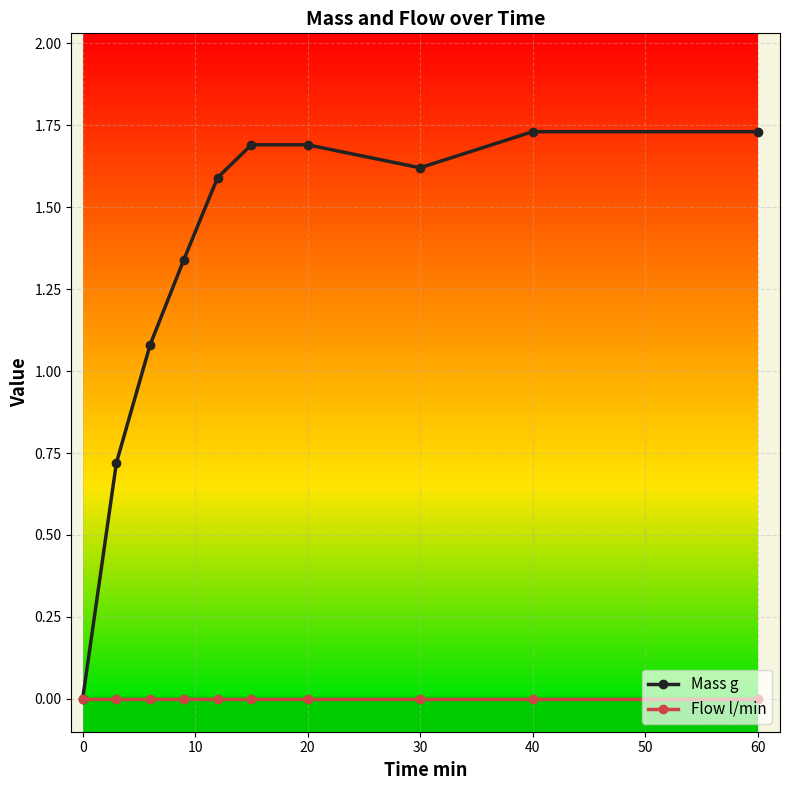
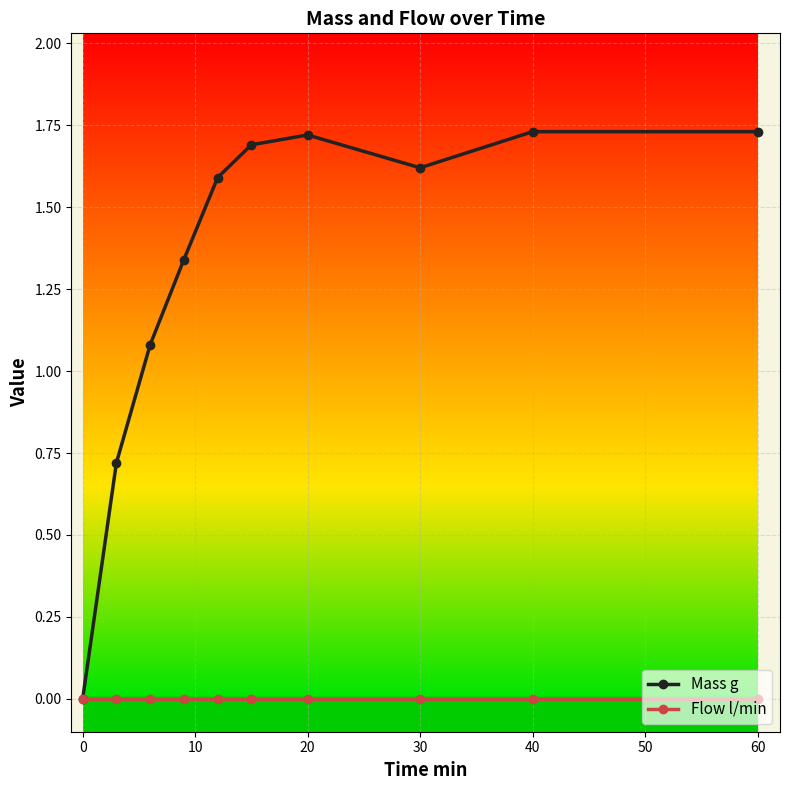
  {
    "Mass g": {
-     "20": 1.69,
+     "20": 1.72,
      "30": 1.62,
      "40": 1.73,
      "60": 1.73
    },
    "Flow l/min": {
      "20": 0.00,
      "30": 0.00,
      "40": 0.00
    }
  }
